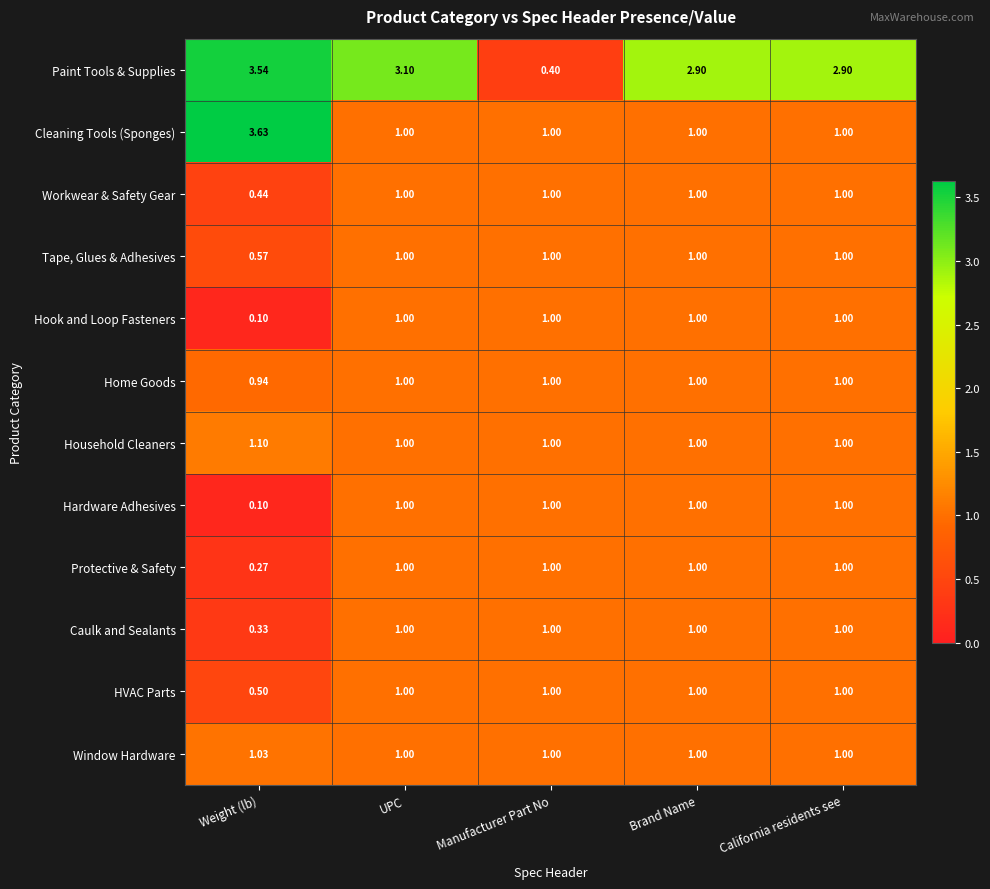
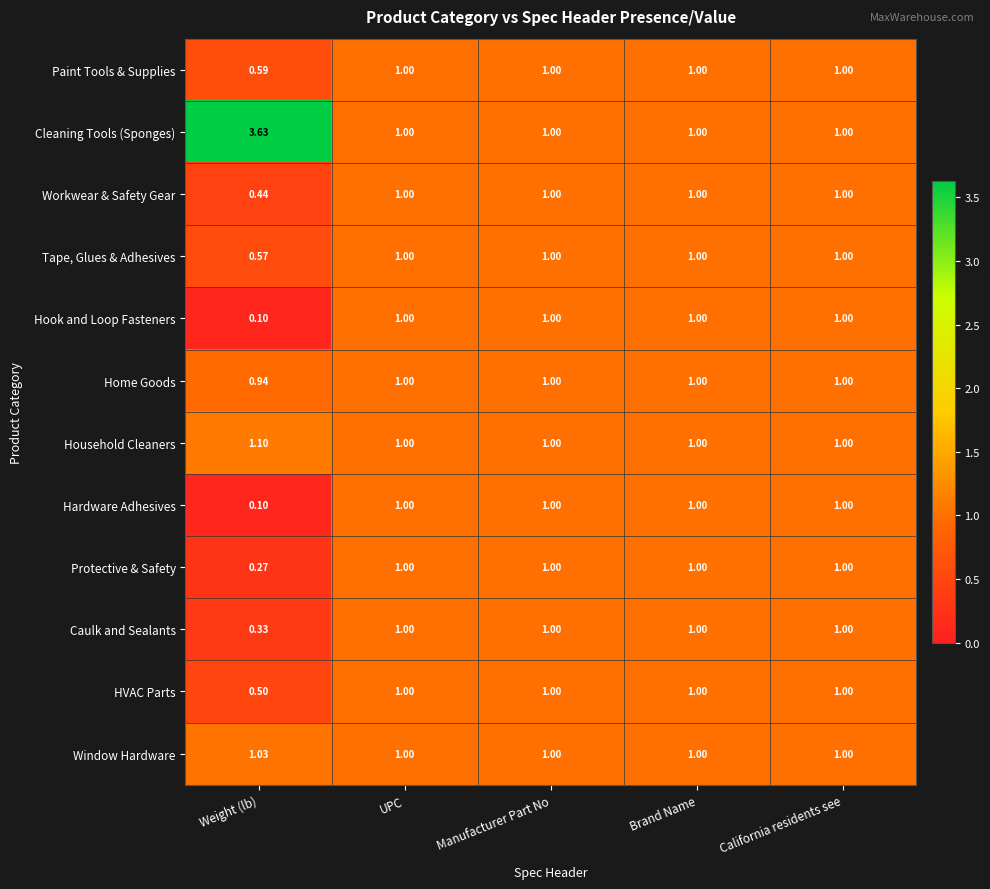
  {
    "Paint Tools & Supplies": {
-     "Weight (lb)": 3.54,
-     "UPC": 3.10,
-     "Manufacturer Part No": 0.40,
-     "Brand Name": 2.90,
-     "California residents see": 2.90
+     "Weight (lb)": 0.59,
+     "UPC": 1.00,
+     "Manufacturer Part No": 1.00,
+     "Brand Name": 1.00,
+     "California residents see": 1.00
    },
    "Cleaning Tools (Sponges)": {
      "Weight (lb)": 3.63,
      "UPC": 1.00,
      "Manufacturer Part No": 1.00,
      "Brand Name": 1.00,
      "California residents see": 1.00
    },
    "Workwear & Safety Gear": {
      "Weight (lb)": 0.44,
      "UPC": 1.00,
      "Manufacturer Part No": 1.00,
      "Brand Name": 1.00,
      "California residents see": 1.00
    },
    "Tape, Glues & Adhesives": {
      "Weight (lb)": 0.57,
      "UPC": 1.00,
      "Manufacturer Part No": 1.00,
      "Brand Name": 1.00,
      "California residents see": 1.00
    },
    "Hook and Loop Fasteners": {
      "Weight (lb)": 0.10,
      "UPC": 1.00,
      "Manufacturer Part No": 1.00,
      "Brand Name": 1.00,
      "California residents see": 1.00
    },
    "Home Goods": {
      "Weight (lb)": 0.94,
      "UPC": 1.00,
      "Manufacturer Part No": 1.00,
      "Brand Name": 1.00,
      "California residents see": 1.00
    },
    "Household Cleaners": {
      "Weight (lb)": 1.10,
      "UPC": 1.00,
      "Manufacturer Part No": 1.00,
      "Brand Name": 1.00,
      "California residents see": 1.00
    },
    "Hardware Adhesives": {
      "Weight (lb)": 0.10,
      "UPC": 1.00,
      "Manufacturer Part No": 1.00,
      "Brand Name": 1.00,
      "California residents see": 1.00
    },
    "Protective & Safety": {
      "Weight (lb)": 0.27,
      "UPC": 1.00,
      "Manufacturer Part No": 1.00,
      "Brand Name": 1.00,
      "California residents see": 1.00
    },
    "Caulk and Sealants": {
      "Weight (lb)": 0.33,
      "UPC": 1.00,
      "Manufacturer Part No": 1.00,
      "Brand Name": 1.00,
      "California residents see": 1.00
    },
    "HVAC Parts": {
      "Weight (lb)": 0.50,
      "UPC": 1.00,
      "Manufacturer Part No": 1.00,
      "Brand Name": 1.00,
      "California residents see": 1.00
    },
    "Window Hardware": {
      "Weight (lb)": 1.03,
      "UPC": 1.00,
      "Manufacturer Part No": 1.00,
      "Brand Name": 1.00,
      "California residents see": 1.00
    }
  }
